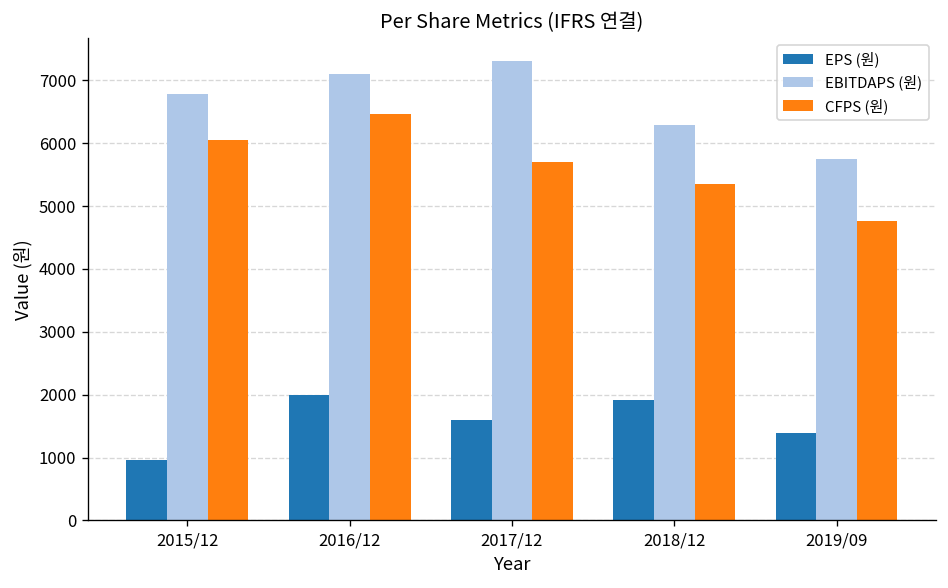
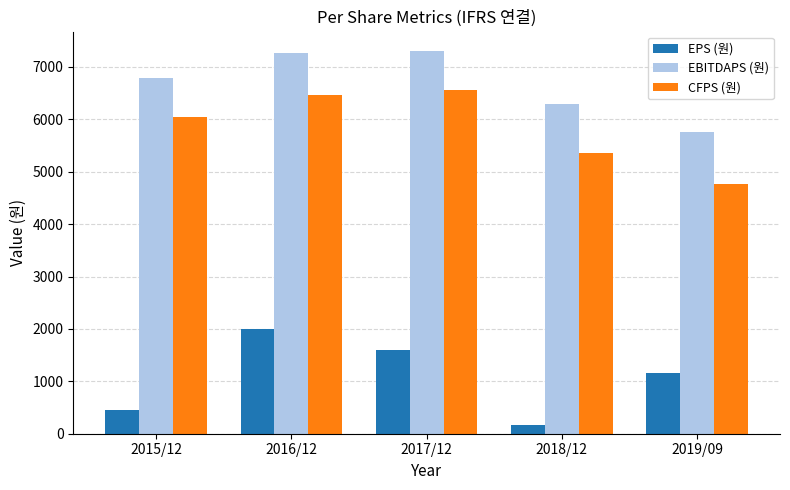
  {
    "EPS (원)": {
-     "2015/12": 1000,
+     "2015/12": 500,
      "2016/12": 2000,
      "2017/12": 1600,
-     "2018/12": 1900,
-     "2019/09": 1400
+     "2018/12": 200,
+     "2019/09": 1200
    },
    "EBITDAPS (원)": {
      "2015/12": 6800,
-     "2016/12": 7100,
+     "2016/12": 7300,
      "2017/12": 7300,
      "2018/12": 6300,
      "2019/09": 5800
    },
    "CFPS (원)": {
      "2015/12": 6000,
      "2016/12": 6500,
-     "2017/12": 5700,
+     "2017/12": 6600,
      "2018/12": 5300,
      "2019/09": 4800
    }
  }
